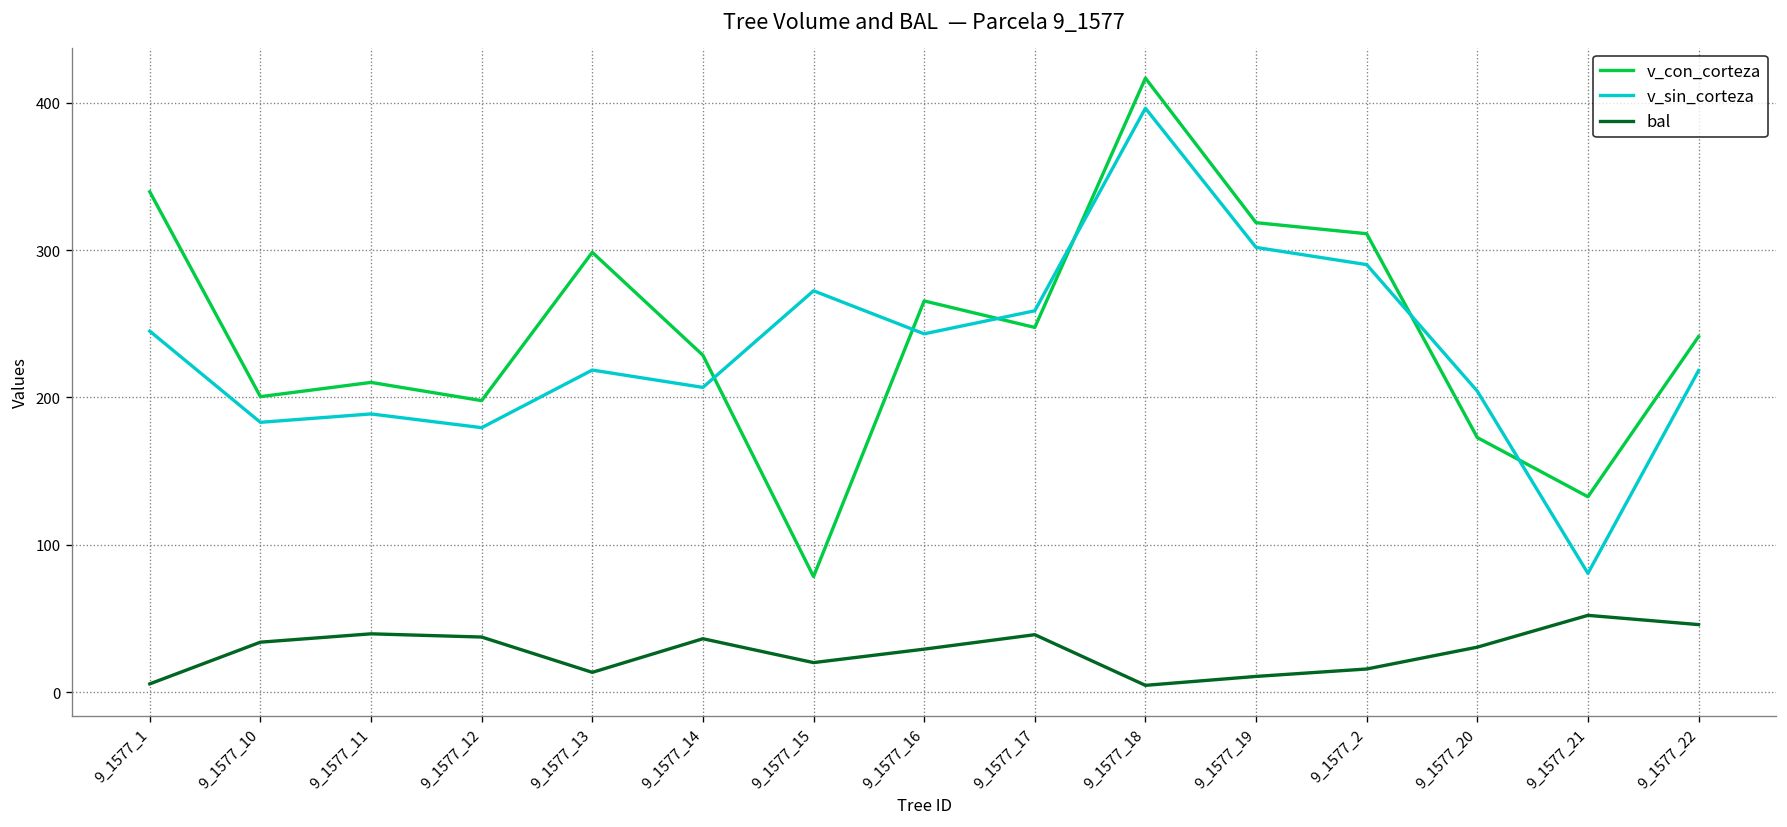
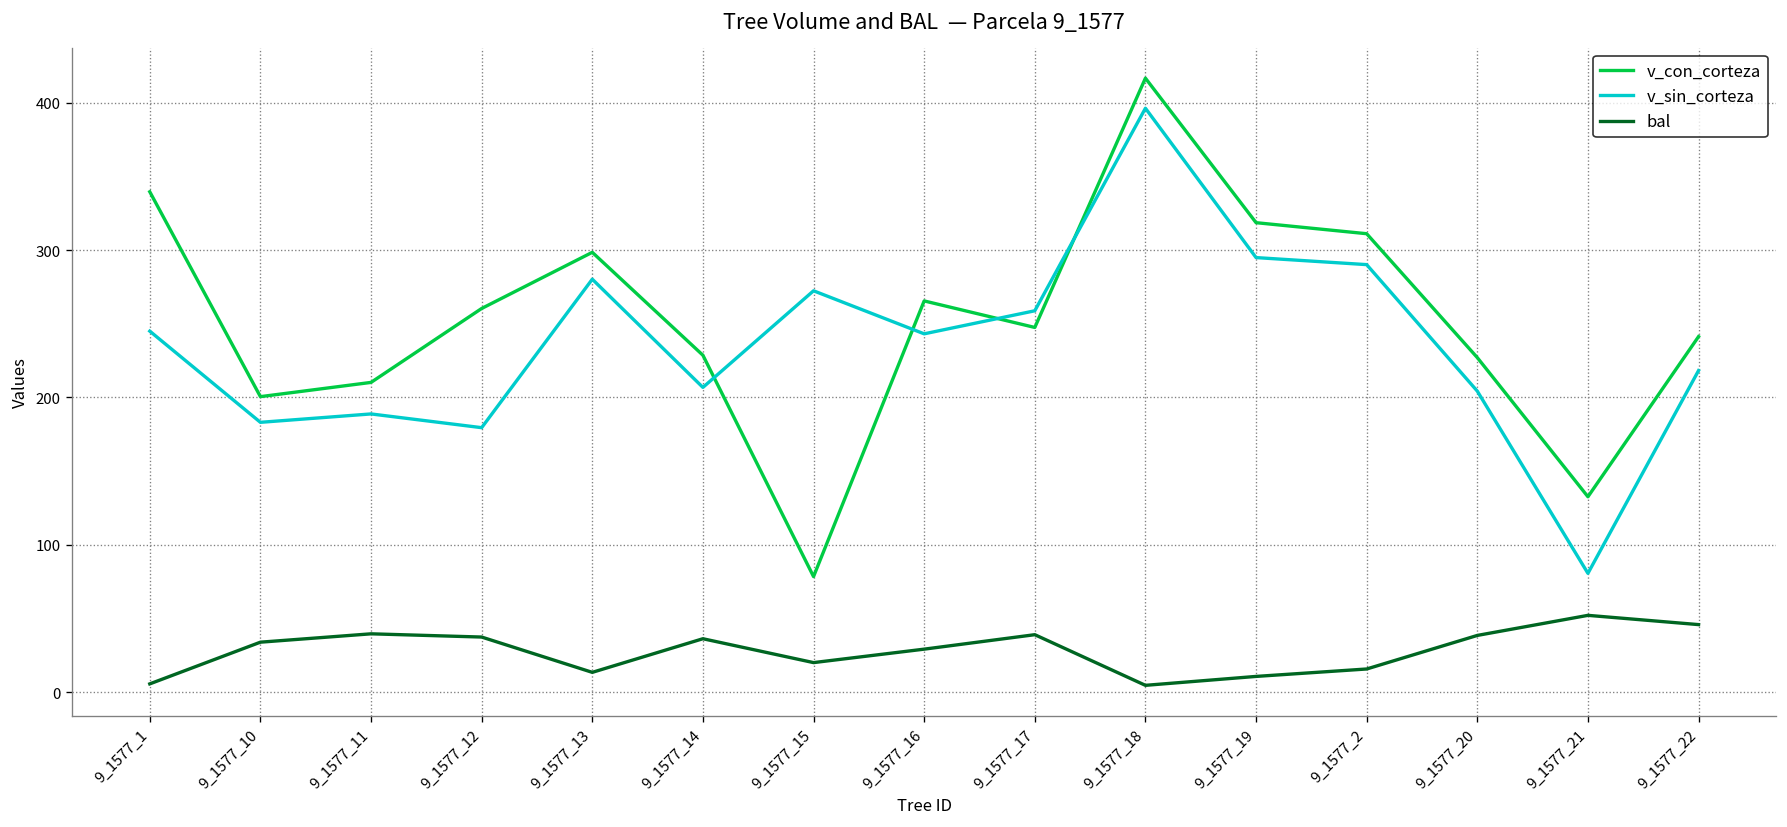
  {
    "v_con_corteza": {
      "9_1577_1": 340,
      "9_1577_10": 201,
      "9_1577_11": 210,
-     "9_1577_12": 198,
+     "9_1577_12": 260,
      "9_1577_13": 298,
      "9_1577_14": 229,
      "9_1577_15": 79,
      "9_1577_16": 266,
      "9_1577_17": 248,
      "9_1577_18": 417,
      "9_1577_19": 319,
      "9_1577_2": 311,
-     "9_1577_20": 173,
+     "9_1577_20": 227,
      "9_1577_21": 133,
      "9_1577_22": 241
    },
    "v_sin_corteza": {
      "9_1577_1": 245,
      "9_1577_10": 183,
      "9_1577_11": 189,
      "9_1577_12": 180,
-     "9_1577_13": 219,
+     "9_1577_13": 280,
      "9_1577_14": 207,
      "9_1577_15": 272,
      "9_1577_16": 243,
      "9_1577_17": 259,
      "9_1577_18": 396,
-     "9_1577_19": 302,
+     "9_1577_19": 295,
      "9_1577_2": 290,
      "9_1577_20": 204,
      "9_1577_21": 81,
      "9_1577_22": 218
    },
    "bal": {
      "9_1577_1": 6,
      "9_1577_10": 34,
      "9_1577_11": 40,
      "9_1577_12": 37,
      "9_1577_13": 14,
      "9_1577_14": 36,
      "9_1577_15": 20,
      "9_1577_16": 29,
      "9_1577_17": 39,
      "9_1577_18": 5,
      "9_1577_19": 11,
      "9_1577_2": 16,
-     "9_1577_20": 31,
+     "9_1577_20": 39,
      "9_1577_21": 52,
      "9_1577_22": 46
    }
  }
